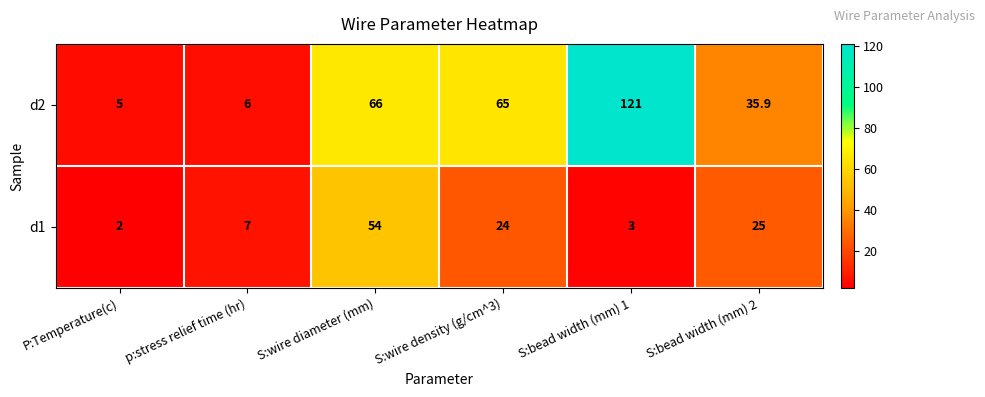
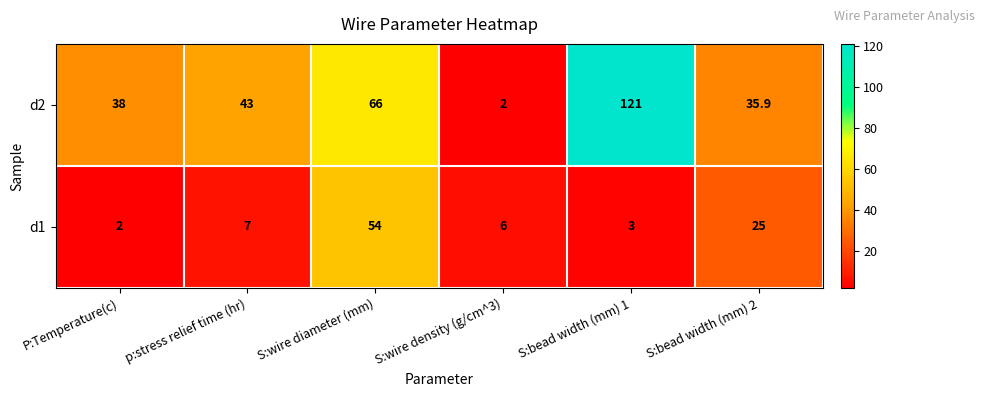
  {
    "d2": {
-     "P:Temperature(c)": 5,
-     "p:stress relief time (hr)": 6,
+     "P:Temperature(c)": 38,
+     "p:stress relief time (hr)": 43,
      "S:wire diameter (mm)": 66,
-     "S:wire density (g/cm^3)": 65,
+     "S:wire density (g/cm^3)": 2,
      "S:bead width (mm) 1": 121,
      "S:bead width (mm) 2": 35.9
    },
    "d1": {
      "P:Temperature(c)": 2,
      "p:stress relief time (hr)": 7,
      "S:wire diameter (mm)": 54,
-     "S:wire density (g/cm^3)": 24,
+     "S:wire density (g/cm^3)": 6,
      "S:bead width (mm) 1": 3,
      "S:bead width (mm) 2": 25
    }
  }
